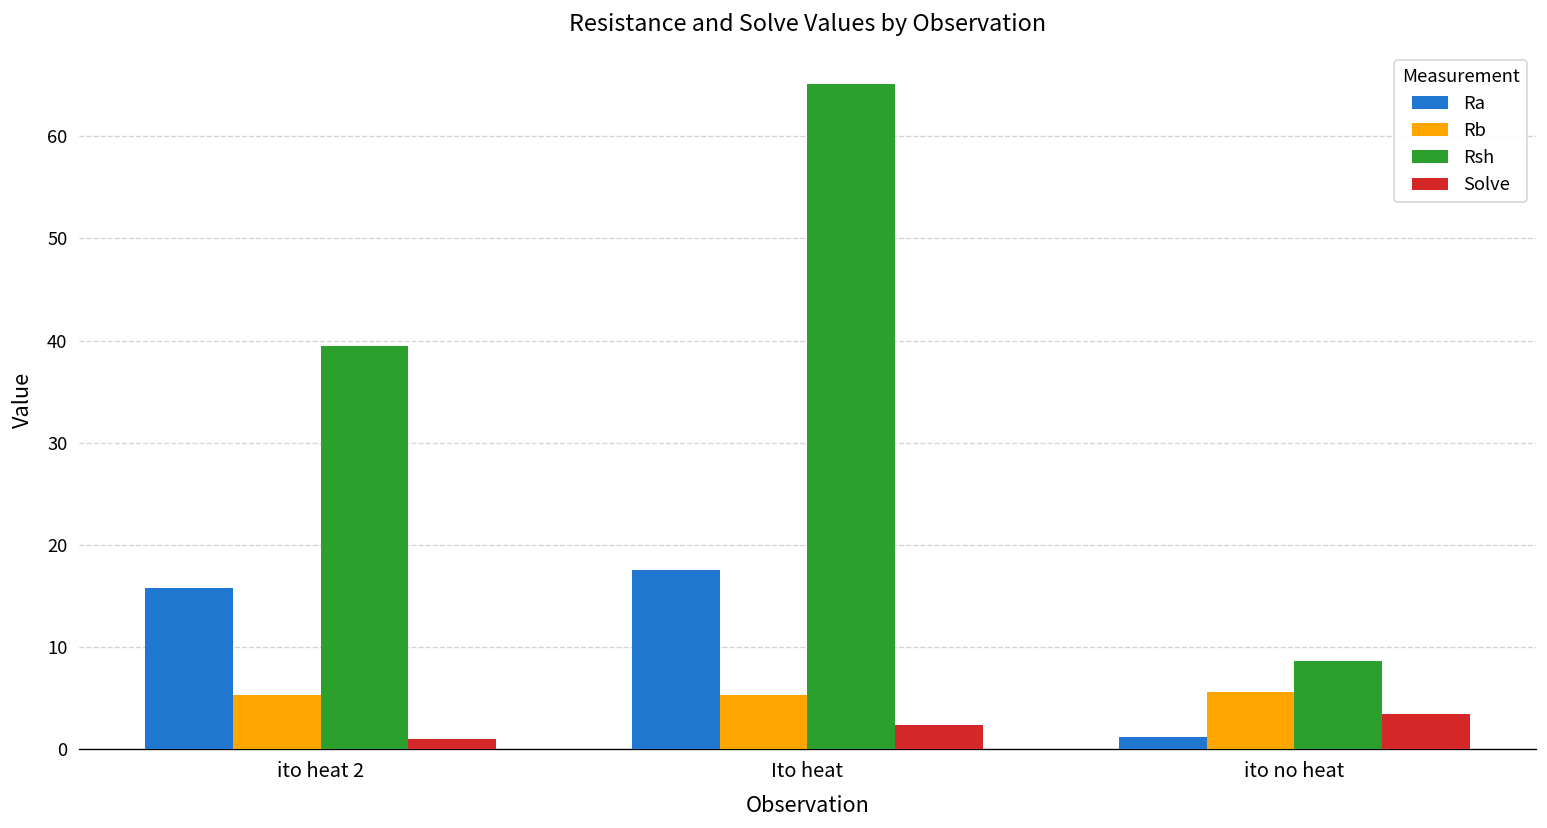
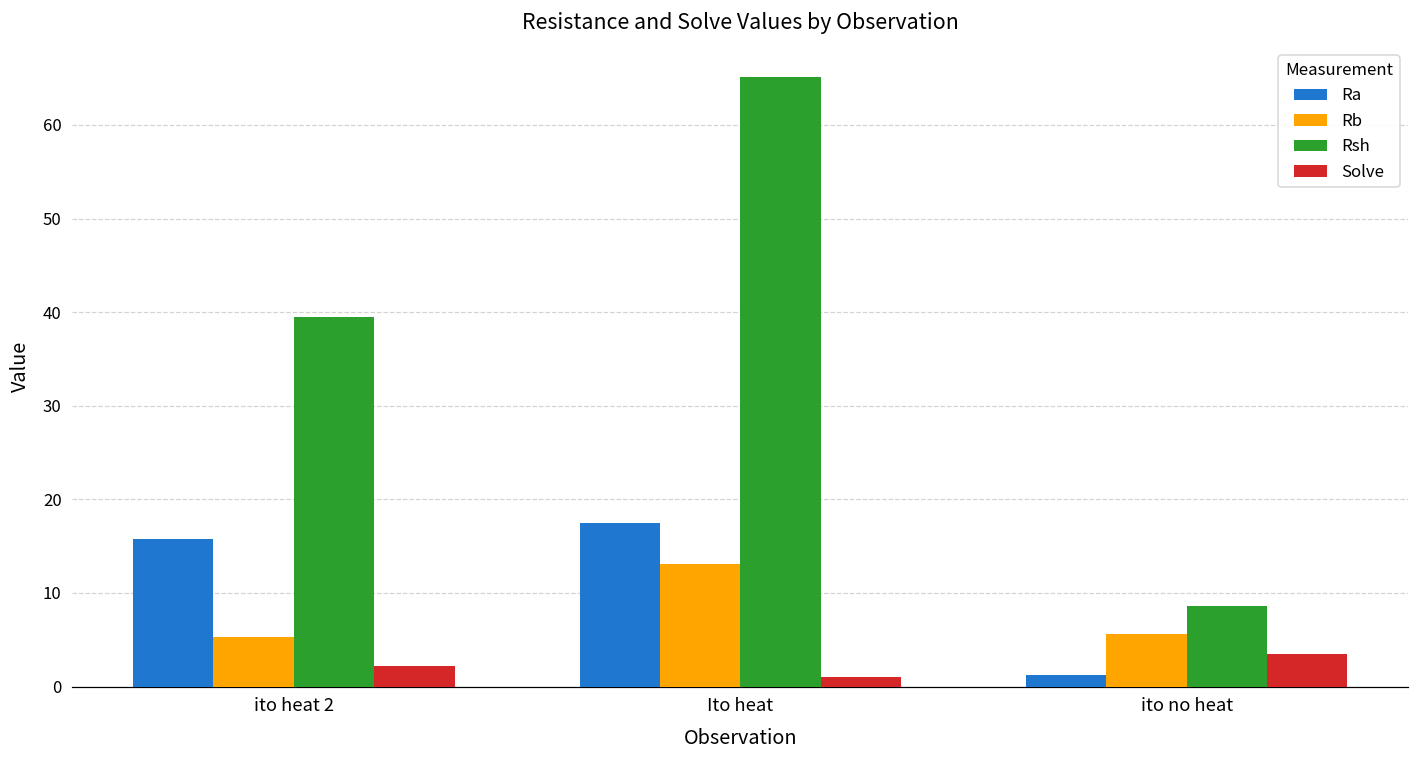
  {
    "Ra": {
      "ito heat 2": 16,
      "Ito heat": 18,
      "ito no heat": 1
    },
    "Rb": {
      "ito heat 2": 5,
-     "Ito heat": 5,
+     "Ito heat": 13,
      "ito no heat": 6
    },
    "Rsh": {
      "ito heat 2": 39,
      "Ito heat": 65,
      "ito no heat": 9
    },
    "Solve": {
-     "ito heat 2": 1,
-     "Ito heat": 2,
+     "ito heat 2": 2,
+     "Ito heat": 1,
      "ito no heat": 3
    }
  }
